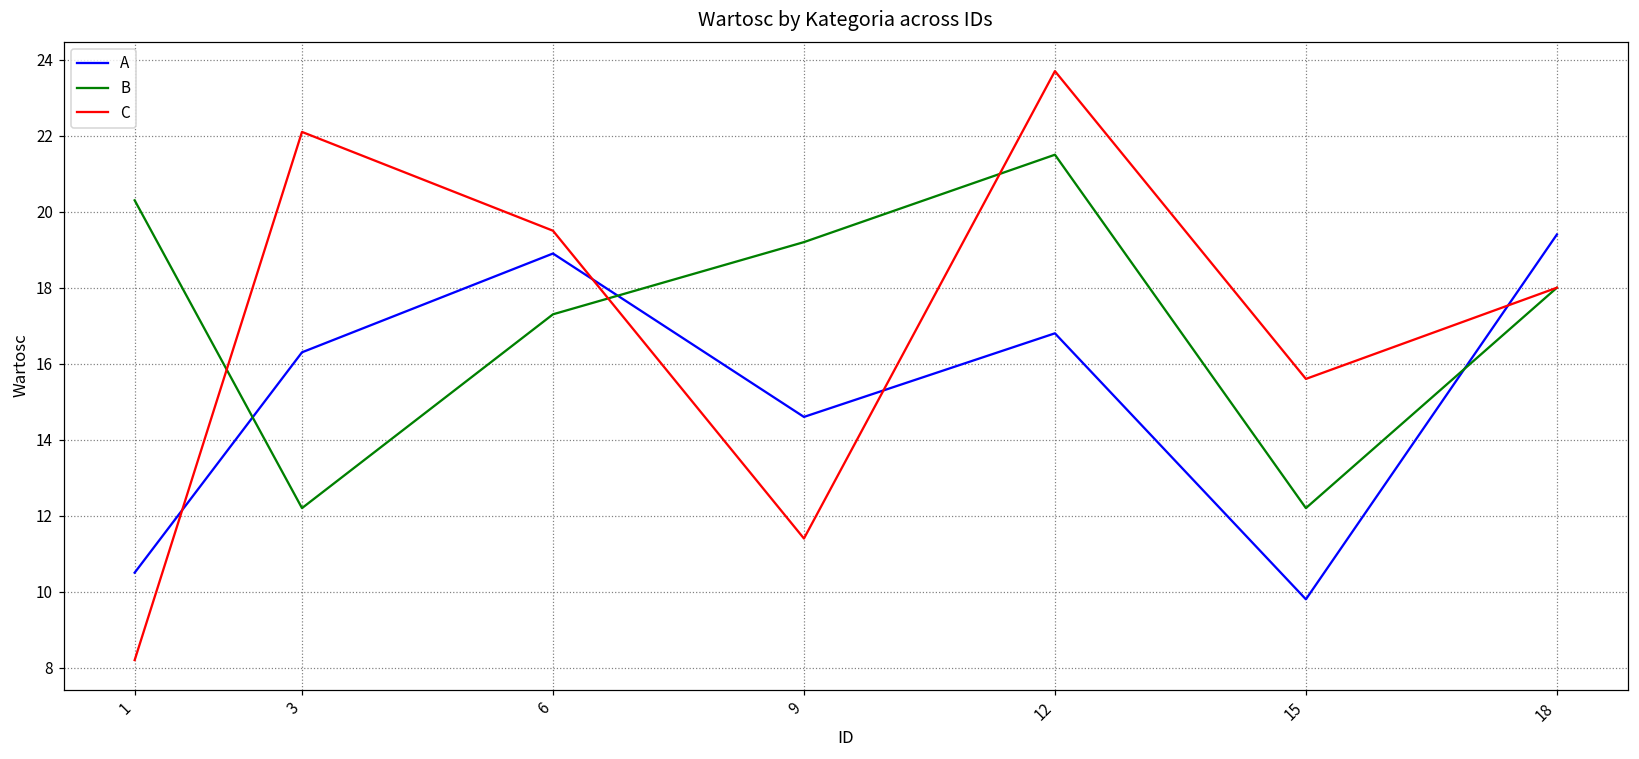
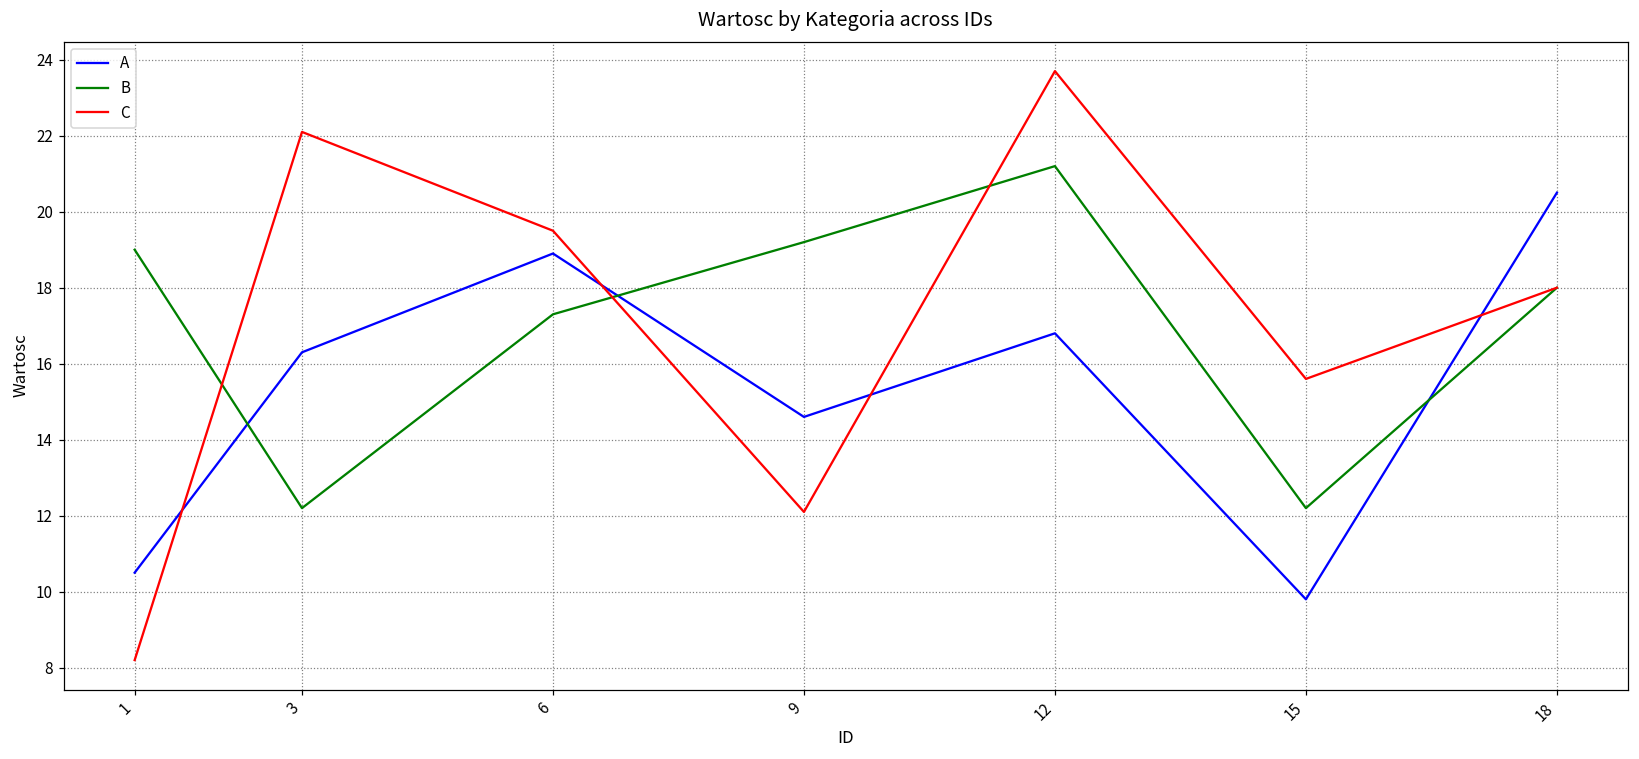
  {
    "A": {
      "1": 10.5,
      "3": 16.3,
      "6": 18.9,
      "9": 14.6,
      "12": 16.8,
      "15": 9.8,
-     "18": 19.4
+     "18": 20.5
    },
    "B": {
-     "1": 20.3,
+     "1": 19.0,
      "3": 12.2,
      "6": 17.3,
      "9": 19.2,
-     "12": 21.5,
+     "12": 21.2,
      "15": 12.2
    },
    "C": {
      "1": 8.2,
      "3": 22.1,
      "6": 19.5,
-     "9": 11.4,
+     "9": 12.1,
      "12": 23.7,
      "15": 15.6
    }
  }
